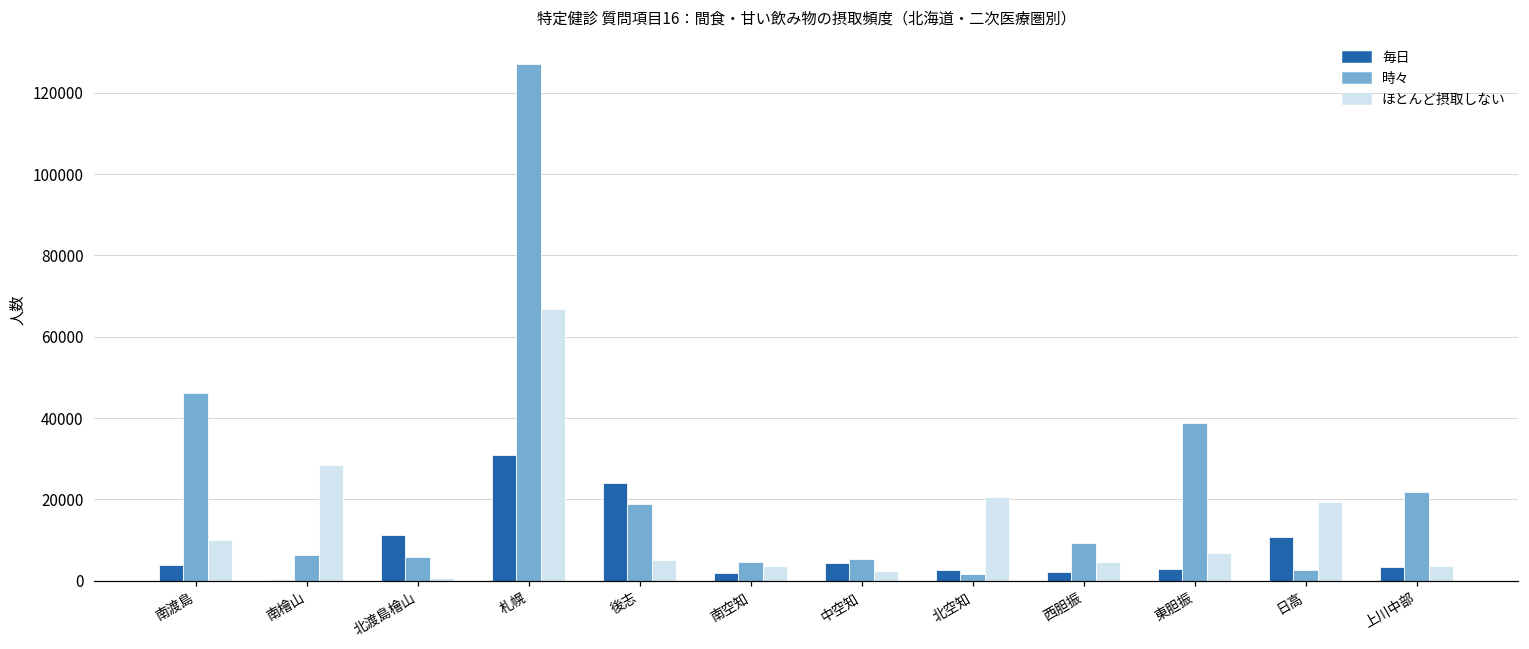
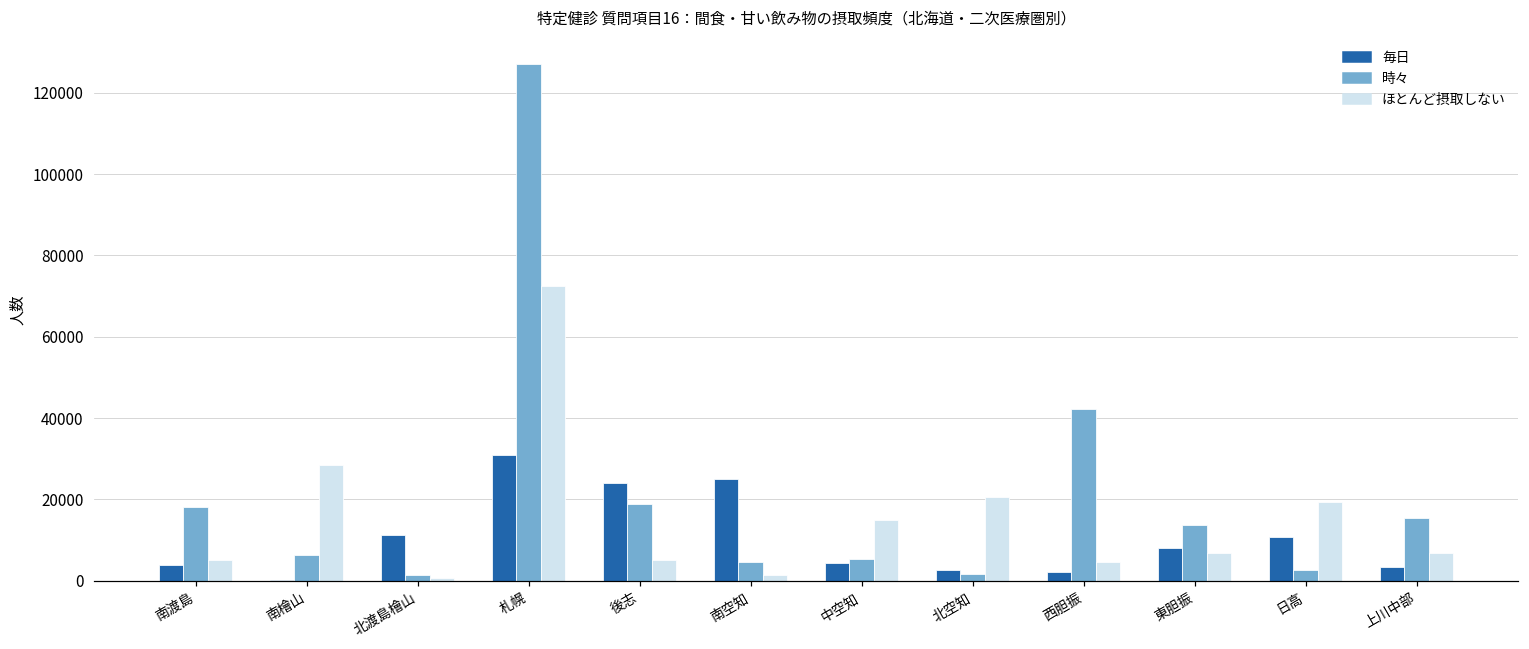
  {
    "毎日": {
      "南渡島": 4000,
      "北渡島檜山": 11000,
      "札幌": 31000,
      "後志": 24000,
-     "南空知": 2000,
+     "南空知": 25000,
      "中空知": 4000,
      "北空知": 3000,
      "西胆振": 2000,
-     "東胆振": 3000,
+     "東胆振": 8000,
      "日高": 11000,
      "上川中部": 3000
    },
    "時々": {
-     "南渡島": 46000,
+     "南渡島": 18000,
      "南檜山": 6000,
-     "北渡島檜山": 6000,
+     "北渡島檜山": 1000,
      "札幌": 127000,
      "後志": 19000,
      "南空知": 5000,
      "中空知": 5000,
      "北空知": 2000,
-     "西胆振": 9000,
-     "東胆振": 39000,
+     "西胆振": 42000,
+     "東胆振": 14000,
      "日高": 3000,
-     "上川中部": 22000
+     "上川中部": 15000
    },
    "ほとんど摂取しない": {
-     "南渡島": 10000,
+     "南渡島": 5000,
      "南檜山": 28000,
-     "札幌": 67000,
+     "札幌": 72000,
      "後志": 5000,
-     "南空知": 4000,
-     "中空知": 2000,
+     "南空知": 1000,
+     "中空知": 15000,
      "北空知": 21000,
      "西胆振": 4000,
      "東胆振": 7000,
      "日高": 19000,
-     "上川中部": 4000
+     "上川中部": 7000
    }
  }
